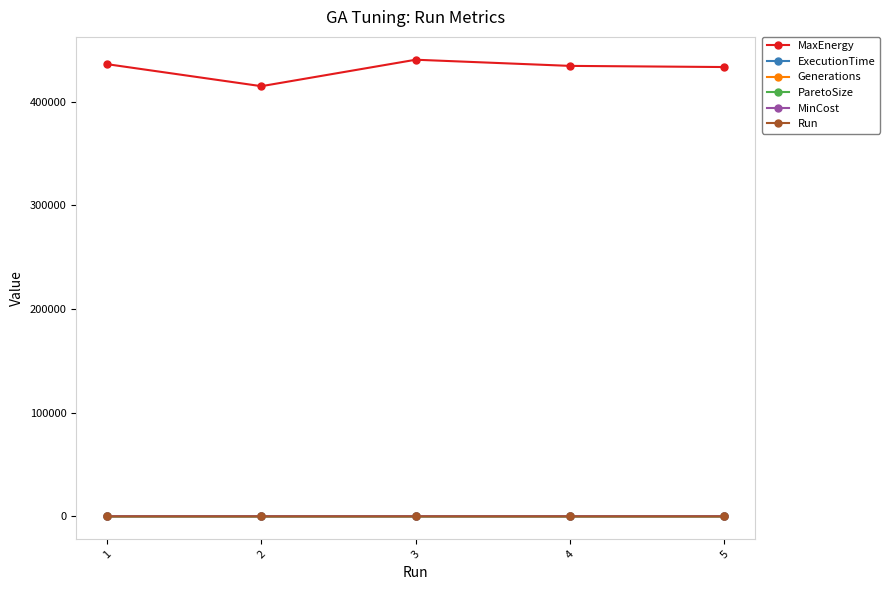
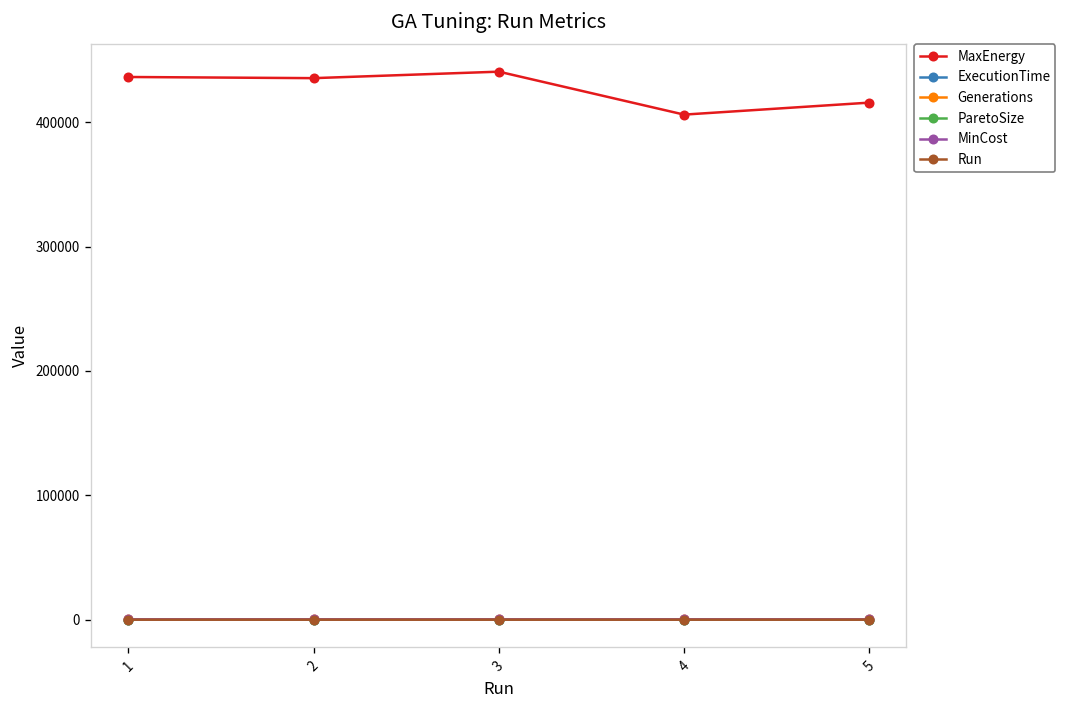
  {
    "MaxEnergy": {
      "1": 436000,
-     "2": 415000,
+     "2": 435000,
      "3": 441000,
-     "4": 435000,
-     "5": 434000
+     "4": 406000,
+     "5": 416000
    },
    "Run": {
      "1": 0,
      "2": 0,
      "3": 0,
      "4": 0,
      "5": 0
    }
  }
